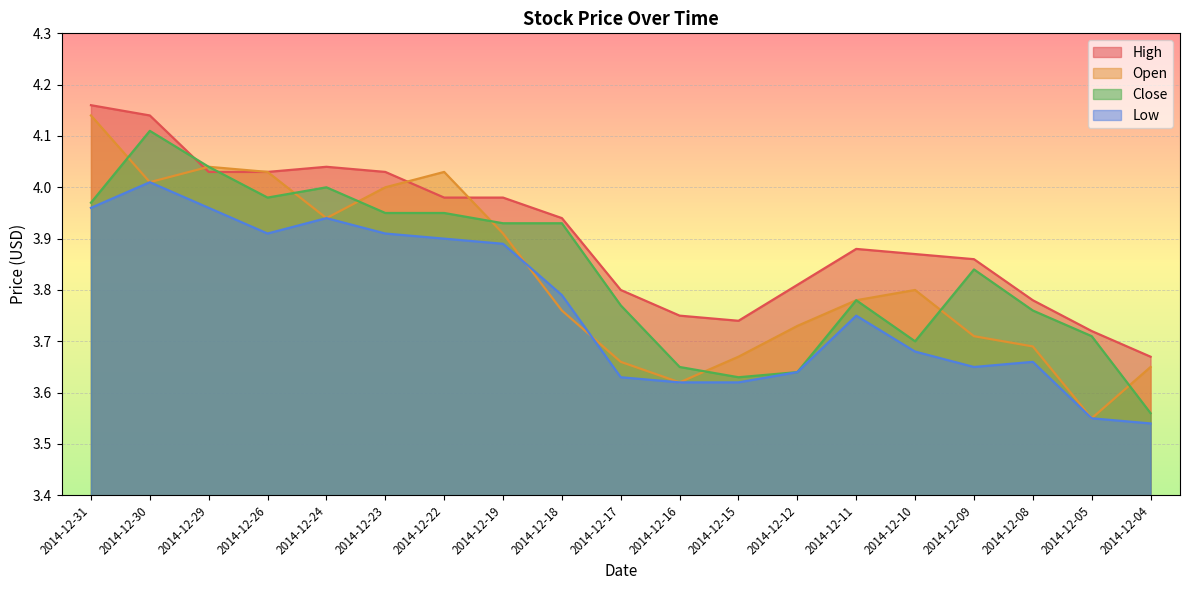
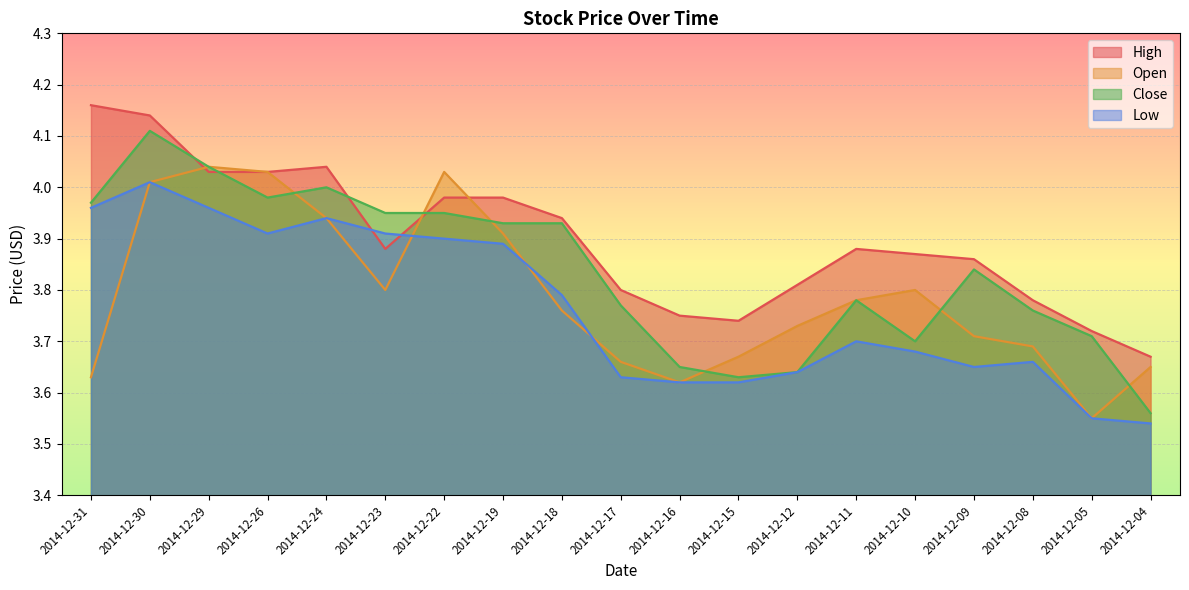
  {
    "High": {
      "2014-12-31": 4.16,
      "2014-12-30": 4.14,
      "2014-12-29": 4.03,
      "2014-12-24": 4.04,
-     "2014-12-23": 4.03,
+     "2014-12-23": 3.88,
      "2014-12-22": 3.98,
      "2014-12-19": 3.98,
      "2014-12-18": 3.94,
      "2014-12-17": 3.80,
      "2014-12-16": 3.75,
      "2014-12-15": 3.74,
      "2014-12-12": 3.81,
      "2014-12-11": 3.88,
      "2014-12-10": 3.87,
      "2014-12-09": 3.86,
      "2014-12-08": 3.78,
      "2014-12-05": 3.72,
      "2014-12-04": 3.67
    },
    "Open": {
-     "2014-12-31": 4.14,
-     "2014-12-23": 4.0,
+     "2014-12-31": 3.63,
+     "2014-12-23": 3.8,
      "2014-12-22": 4.03,
      "2014-12-19": 3.91,
      "2014-12-18": 3.76,
      "2014-12-17": 3.66,
      "2014-12-15": 3.67,
      "2014-12-12": 3.73,
      "2014-12-10": 3.80,
      "2014-12-09": 3.71,
      "2014-12-08": 3.69,
      "2014-12-04": 3.65
    },
    "Close": {
      "2014-12-31": 3.97,
      "2014-12-30": 4.11,
      "2014-12-26": 3.98,
      "2014-12-24": 4.00,
      "2014-12-23": 3.95,
      "2014-12-22": 3.95,
      "2014-12-19": 3.93,
      "2014-12-18": 3.93,
      "2014-12-17": 3.77,
      "2014-12-16": 3.65,
      "2014-12-15": 3.63,
      "2014-12-10": 3.70,
      "2014-12-09": 3.84,
      "2014-12-08": 3.76,
      "2014-12-05": 3.71,
      "2014-12-04": 3.56
    },
    "Low": {
      "2014-12-31": 3.96,
      "2014-12-29": 3.96,
      "2014-12-26": 3.91,
      "2014-12-23": 3.91,
      "2014-12-22": 3.90,
      "2014-12-19": 3.89,
      "2014-12-18": 3.79,
      "2014-12-17": 3.63,
      "2014-12-15": 3.62,
-     "2014-12-11": 3.75,
+     "2014-12-11": 3.70,
      "2014-12-10": 3.68,
      "2014-12-09": 3.65,
      "2014-12-08": 3.66,
      "2014-12-04": 3.54
    }
  }
